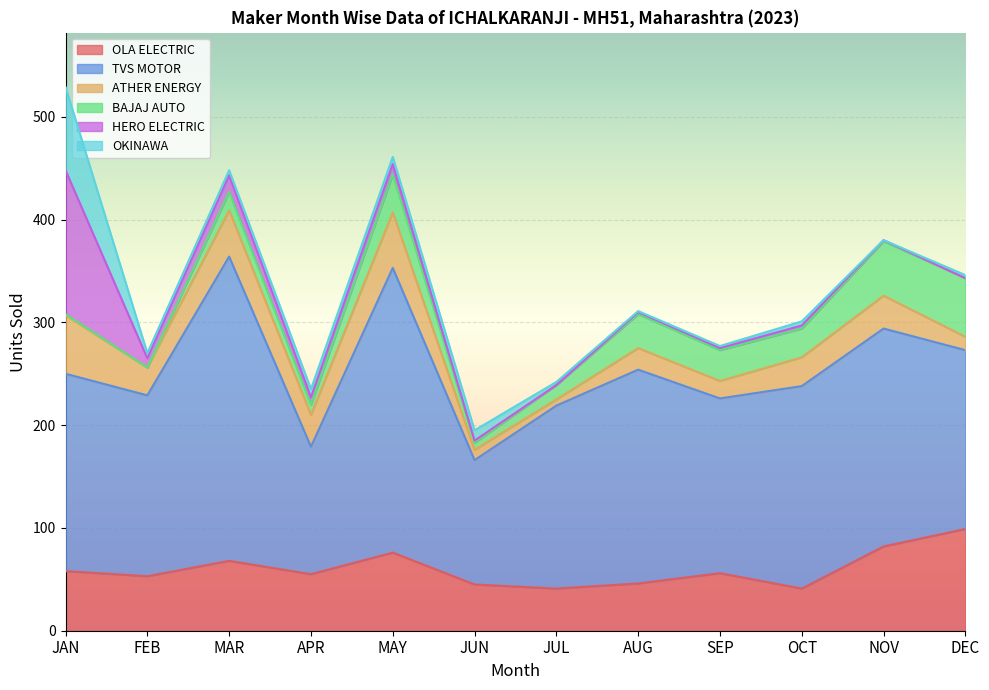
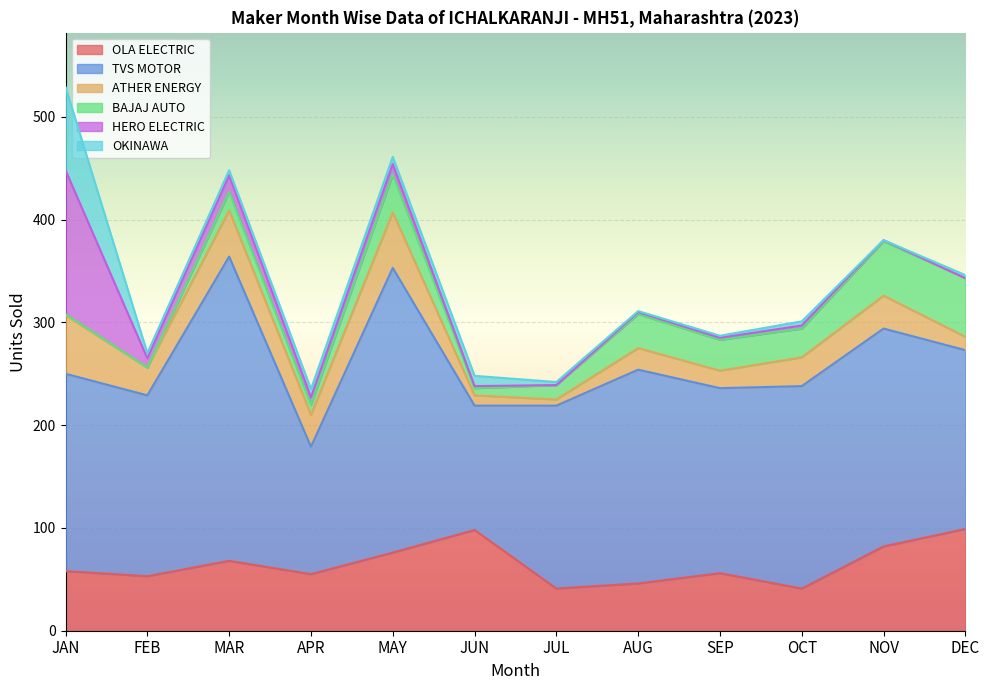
  {
    "OLA ELECTRIC": {
      "JAN": 58,
      "FEB": 53,
      "MAR": 68,
      "APR": 55,
      "MAY": 76,
-     "JUN": 45,
+     "JUN": 98,
      "JUL": 41,
      "AUG": 46,
      "SEP": 56,
      "OCT": 41,
      "NOV": 82,
      "DEC": 99
    },
    "TVS MOTOR": {
      "JAN": 192,
      "FEB": 176,
      "MAR": 296,
      "APR": 124,
      "MAY": 277,
      "JUN": 121,
      "JUL": 178,
      "AUG": 208,
-     "SEP": 170,
+     "SEP": 180,
      "OCT": 197,
      "NOV": 212,
      "DEC": 174
    },
    "ATHER ENERGY": {
      "MAR": 45,
      "APR": 31,
      "MAY": 54,
      "JUN": 10,
      "JUL": 6,
      "AUG": 21,
      "SEP": 17,
      "OCT": 28,
      "NOV": 32,
      "DEC": 13
    },
    "BAJAJ AUTO": {
      "MAR": 18,
      "APR": 10,
      "MAY": 37,
      "OCT": 28
    },
    "HERO ELECTRIC": {
      "JAN": 140,
      "FEB": 9,
      "MAR": 16,
      "APR": 7,
      "MAY": 10,
      "OCT": 3
    },
    "OKINAWA": {
      "JAN": 81,
      "FEB": 5,
      "MAR": 5,
      "APR": 8,
      "MAY": 7,
      "JUN": 10,
      "JUL": 3,
      "OCT": 4,
      "DEC": 3
    }
  }
